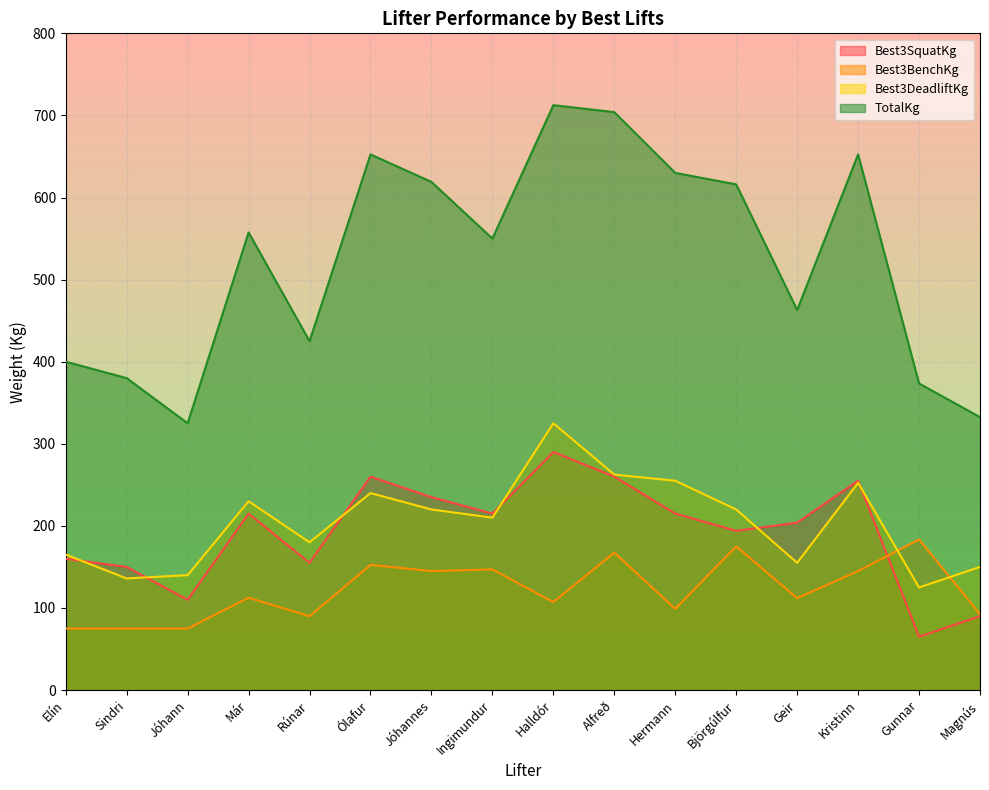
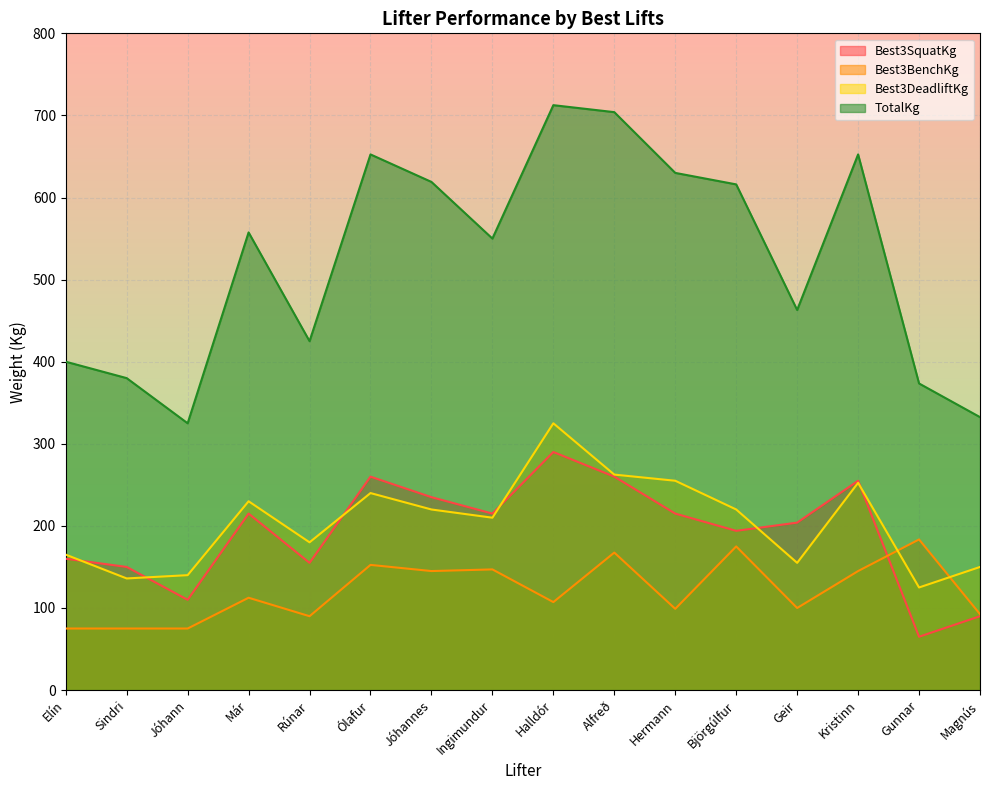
  {
    "Best3SquatKg": {
      "Elín": 160,
      "Sindri": 150,
      "Jóhann": 110,
      "Már": 220,
      "Rúnar": 160,
      "Ólafur": 260,
      "Jóhannes": 240,
      "Ingimundur": 220,
      "Halldór": 290,
      "Hermann": 220,
      "Björgúlfur": 190,
      "Geir": 200,
      "Gunnar": 70
    },
    "Best3BenchKg": {
      "Elín": 80,
      "Sindri": 80,
      "Jóhann": 80,
      "Már": 110,
      "Rúnar": 90,
      "Ólafur": 150,
      "Jóhannes": 150,
      "Ingimundur": 150,
      "Halldór": 110,
      "Alfreð": 170,
      "Hermann": 100,
      "Björgúlfur": 180,
-     "Geir": 110,
+     "Geir": 100,
      "Kristinn": 150,
      "Gunnar": 180
    },
    "Best3DeadliftKg": {
      "Elín": 170,
      "Sindri": 140,
      "Jóhann": 140,
      "Már": 230,
      "Rúnar": 180,
      "Ólafur": 240,
      "Jóhannes": 220,
      "Ingimundur": 210,
      "Halldór": 330,
      "Hermann": 260,
      "Björgúlfur": 220,
      "Geir": 160,
      "Gunnar": 130,
      "Magnús": 150
    },
    "TotalKg": {
      "Elín": 400,
      "Sindri": 380,
      "Jóhann": 330,
      "Már": 560,
      "Rúnar": 430,
      "Ólafur": 650,
      "Jóhannes": 620,
      "Ingimundur": 550,
      "Halldór": 710,
      "Alfreð": 700,
      "Hermann": 630,
      "Björgúlfur": 620,
      "Geir": 460,
      "Kristinn": 650,
      "Gunnar": 370,
      "Magnús": 330
    }
  }
